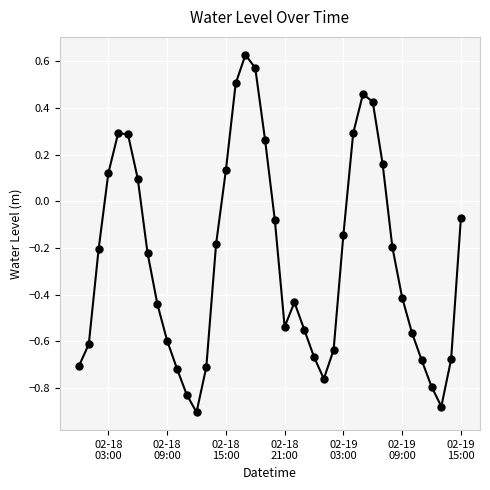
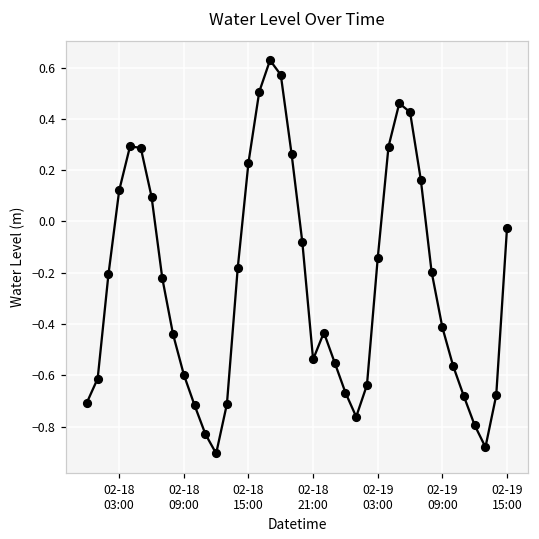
  {
    "02-18 03:00": 0.12,
    "02-18 09:00": -0.60,
-   "02-18 15:00": 0.13,
+   "02-18 15:00": 0.23,
    "02-18 21:00": -0.54,
    "02-19 03:00": -0.14,
    "02-19 09:00": -0.41,
-   "02-19 15:00": -0.07
+   "02-19 15:00": -0.03
  }
